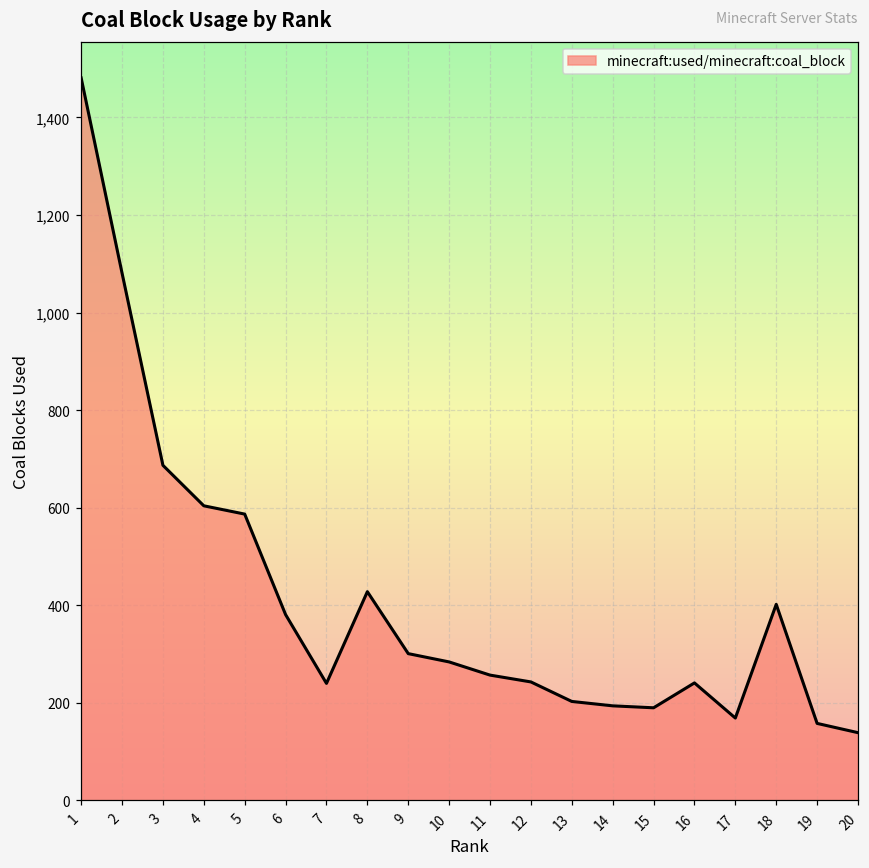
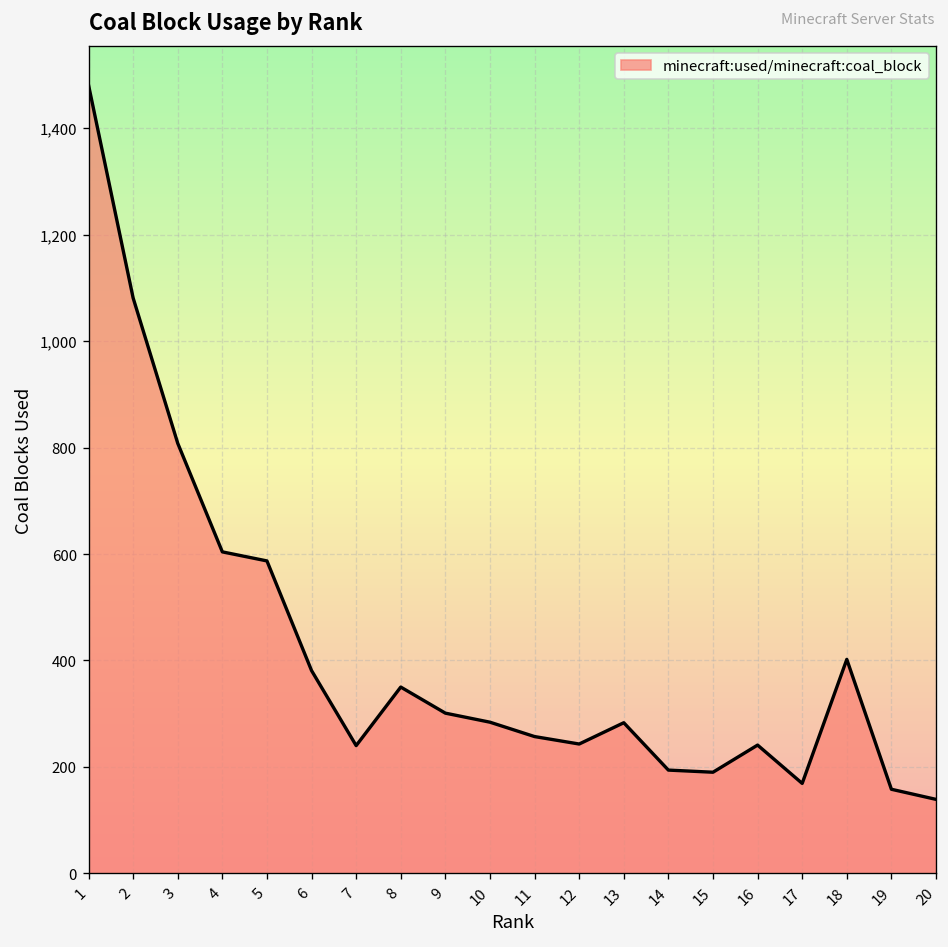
  {
    "1": "1,480",
    "2": "1,080",
-   "3": "690",
+   "3": "810",
    "4": "600",
    "5": "590",
    "6": "380",
    "7": "240",
-   "8": "430",
+   "8": "350",
    "9": "300",
    "10": "280",
    "11": "260",
    "12": "240",
-   "13": "200",
+   "13": "280",
    "14": "190",
    "15": "190",
    "16": "240",
    "17": "170",
    "18": "400",
    "19": "160",
    "20": "140"
  }
